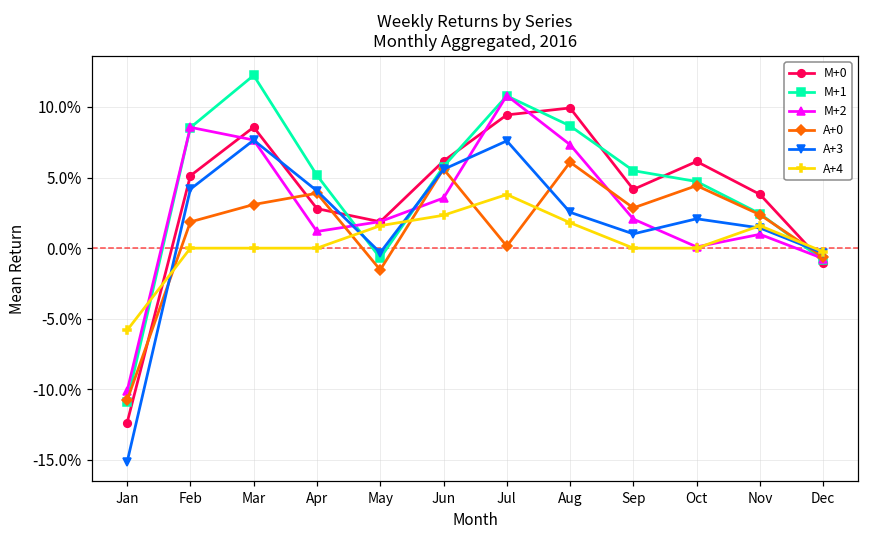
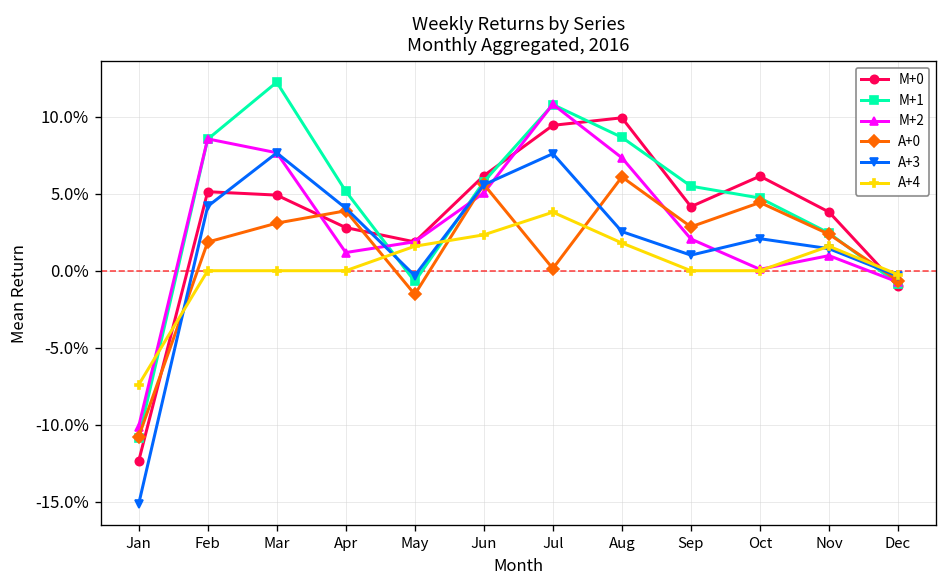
  {
    "M+0": {
      "Jan": "-12.4%",
      "Feb": "5.1%",
-     "Mar": "8.6%",
+     "Mar": "4.9%",
      "Apr": "2.8%",
      "Jun": "6.2%",
      "Jul": "9.4%",
      "Aug": "9.9%",
      "Sep": "4.2%",
      "Oct": "6.1%",
      "Nov": "3.8%"
    },
    "M+1": {
      "Mar": "12.2%",
      "Apr": "5.2%",
      "May": "-0.7%",
      "Aug": "8.7%",
      "Sep": "5.5%",
      "Oct": "4.7%"
    },
    "M+2": {
      "Jan": "-10.1%",
      "Apr": "1.2%",
-     "Jun": "3.6%",
+     "Jun": "5.1%",
      "Aug": "7.3%",
      "Sep": "2.1%",
      "Nov": "1.0%"
    },
    "A+0": {
      "Feb": "1.9%",
      "Mar": "3.1%",
      "May": "-1.5%",
      "Jul": "0.1%",
      "Aug": "6.1%",
      "Sep": "2.9%",
      "Oct": "4.4%"
    },
    "A+3": {
      "Jan": "-15.2%",
      "Feb": "4.2%",
      "May": "-0.3%",
      "Jul": "7.6%",
      "Aug": "2.5%",
      "Sep": "1.0%",
      "Oct": "2.1%"
    },
    "A+4": {
-     "Jan": "-5.8%",
+     "Jan": "-7.4%",
      "Feb": "0.0%",
      "Mar": "0.0%",
      "Apr": "0.0%",
      "May": "1.6%",
      "Jun": "2.3%",
      "Jul": "3.8%",
      "Aug": "1.8%",
      "Sep": "0.0%"
    }
  }
